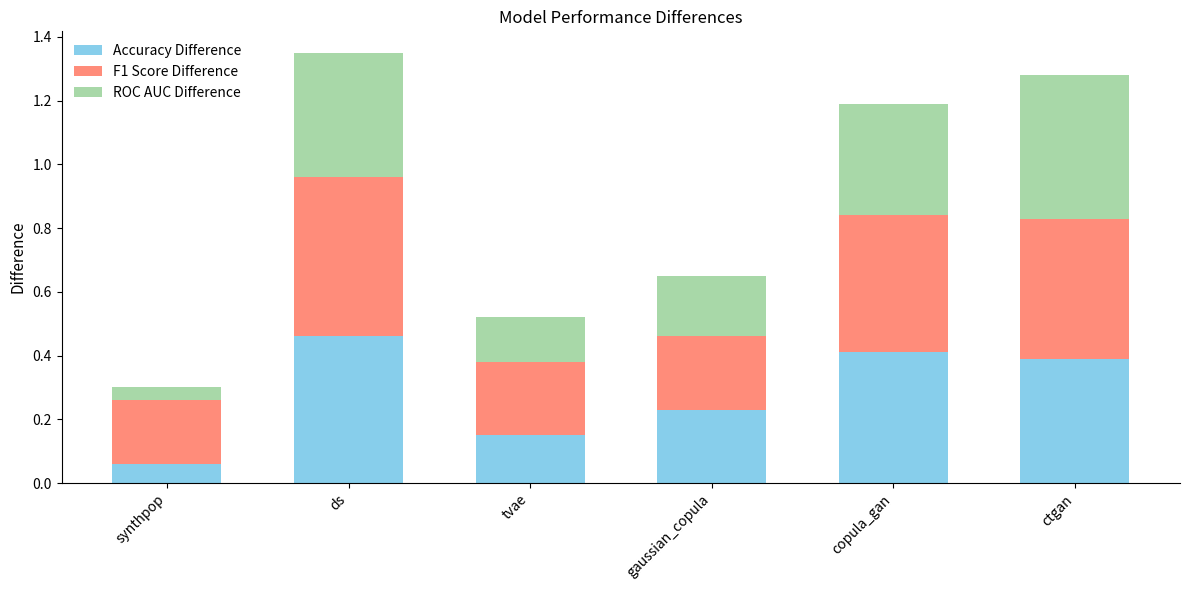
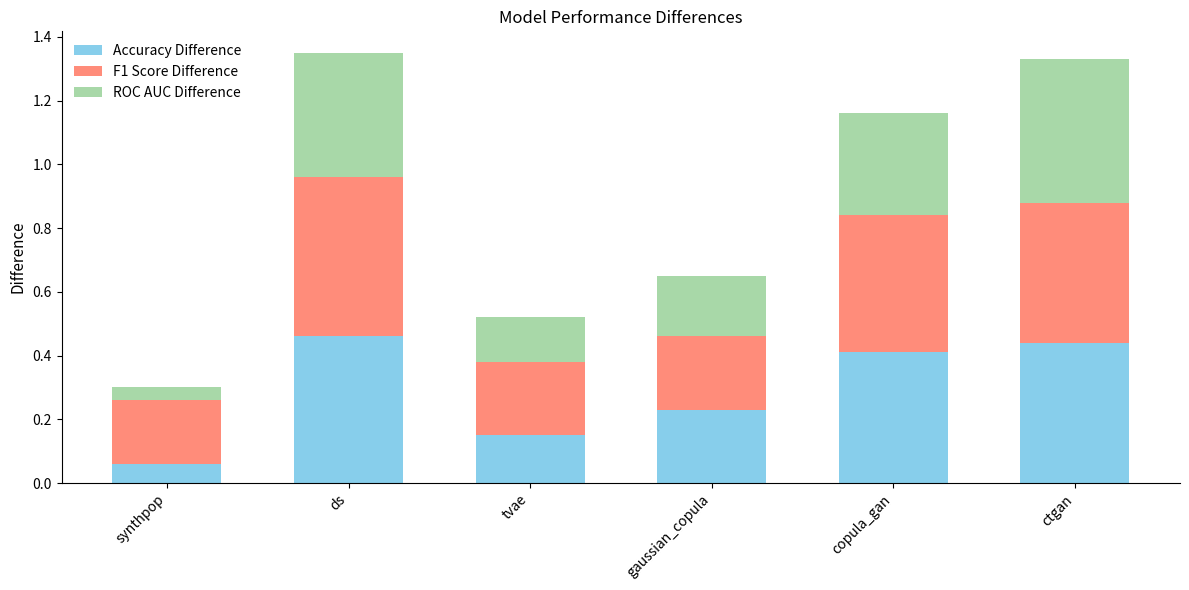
  {
    "Accuracy Difference": {
      "synthpop": 0.06,
      "ds": 0.46,
      "tvae": 0.15,
      "gaussian_copula": 0.23,
      "copula_gan": 0.41,
-     "ctgan": 0.39
+     "ctgan": 0.44
    },
    "F1 Score Difference": {
      "synthpop": 0.20,
      "ds": 0.50,
      "tvae": 0.23,
      "gaussian_copula": 0.23,
      "copula_gan": 0.43,
      "ctgan": 0.44
    },
    "ROC AUC Difference": {
      "synthpop": 0.04,
      "ds": 0.39,
      "tvae": 0.14,
      "gaussian_copula": 0.19,
-     "copula_gan": 0.35,
+     "copula_gan": 0.32,
      "ctgan": 0.45
    }
  }
